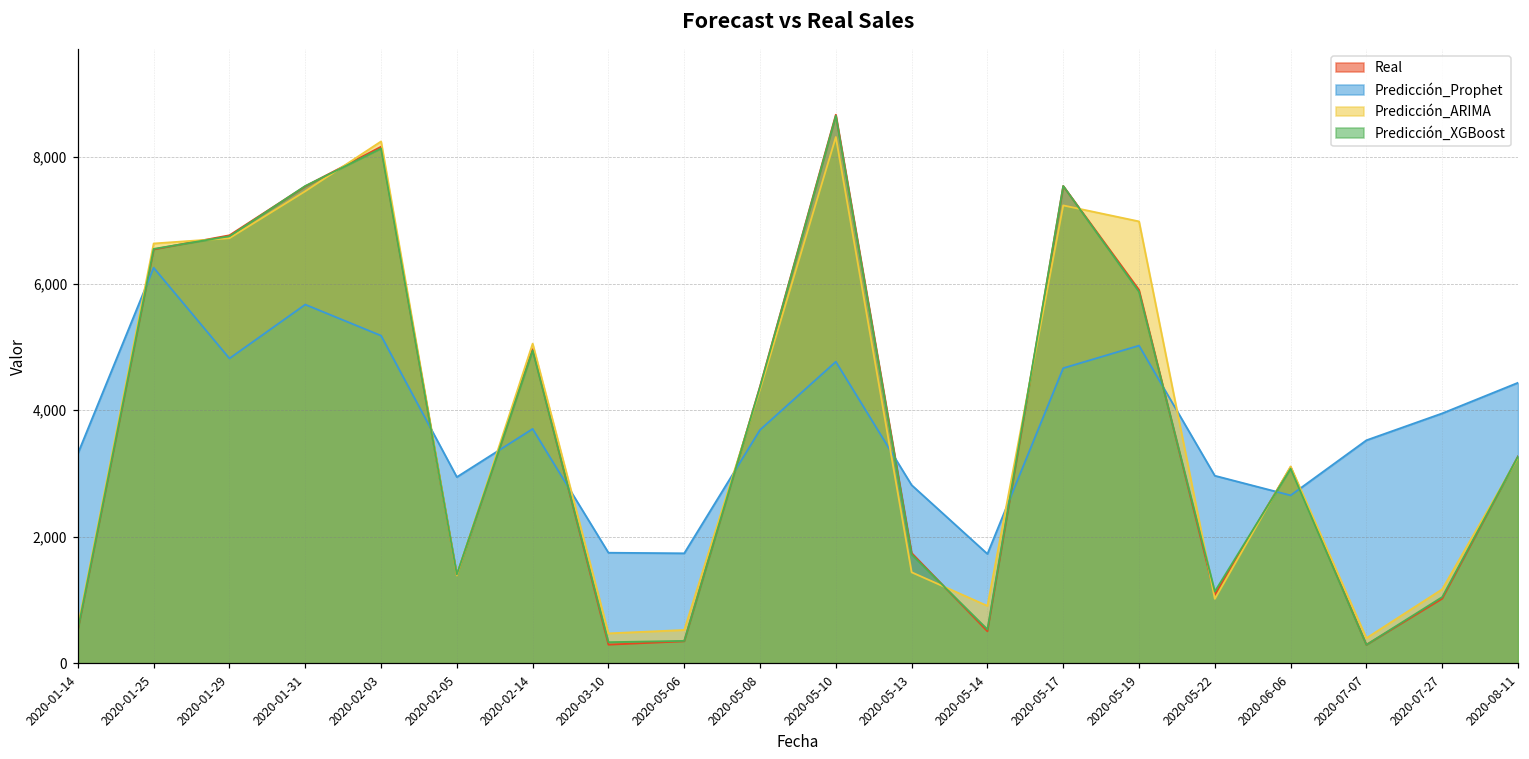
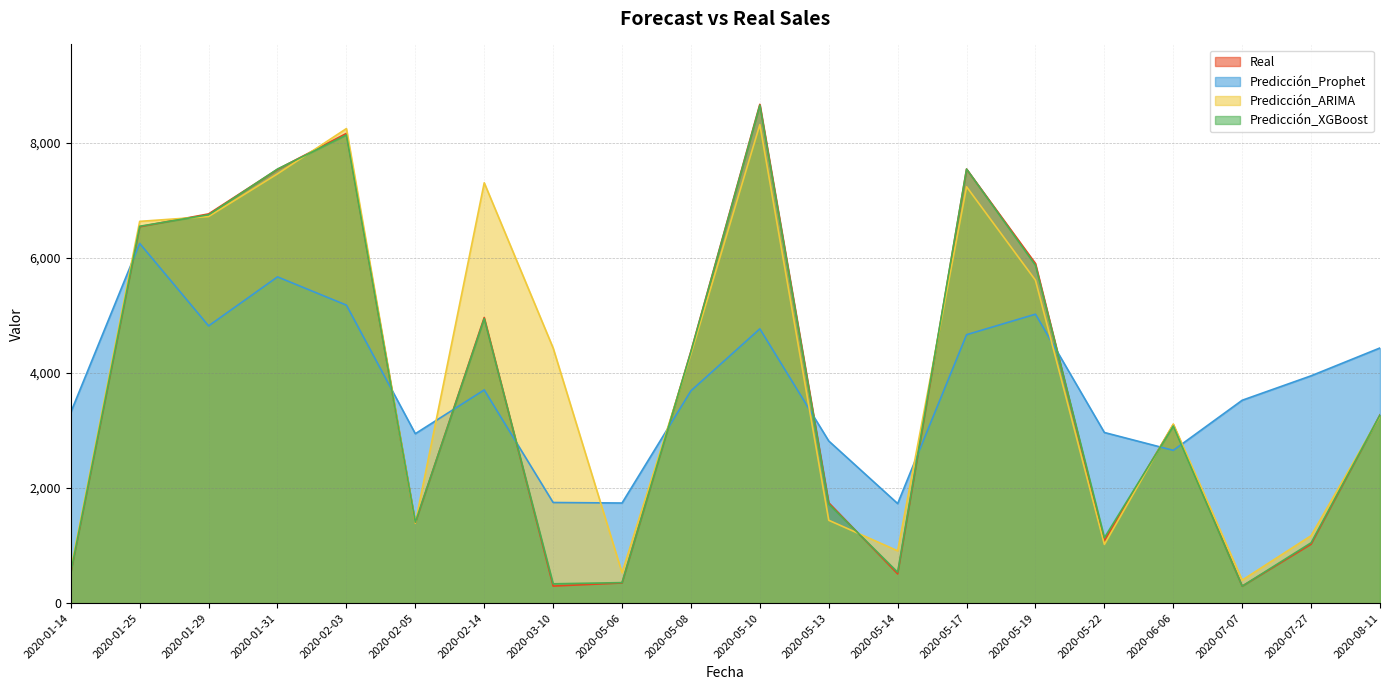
  {
    "Real": {
      "2020-05-22": "1,100"
    },
    "Predicción_Prophet": {
      "2020-01-14": "3,300",
      "2020-01-25": "6,200",
      "2020-01-29": "4,800",
      "2020-01-31": "5,700",
      "2020-02-03": "5,200",
      "2020-02-05": "2,900",
      "2020-02-14": "3,700",
      "2020-03-10": "1,700",
      "2020-05-06": "1,700",
      "2020-05-08": "3,700",
      "2020-05-10": "4,800",
      "2020-05-13": "2,800",
      "2020-05-14": "1,700",
      "2020-05-17": "4,700",
      "2020-05-19": "5,000",
      "2020-05-22": "3,000",
      "2020-06-06": "2,700",
      "2020-07-07": "3,500",
      "2020-07-27": "3,900",
      "2020-08-11": "4,400"
    },
    "Predicción_ARIMA": {
      "2020-01-14": "600",
      "2020-01-25": "6,600",
      "2020-01-31": "7,500",
      "2020-02-03": "8,200",
-     "2020-02-14": "5,100",
-     "2020-03-10": "500",
+     "2020-02-14": "7,300",
+     "2020-03-10": "4,400",
      "2020-05-06": "500",
      "2020-05-10": "8,300",
      "2020-05-13": "1,400",
      "2020-05-14": "900",
      "2020-05-17": "7,200",
-     "2020-05-19": "7,000",
+     "2020-05-19": "5,600",
      "2020-05-22": "1,000",
      "2020-07-07": "400",
      "2020-07-27": "1,200"
    },
    "Predicción_XGBoost": {
      "2020-05-22": "1,100"
    }
  }
